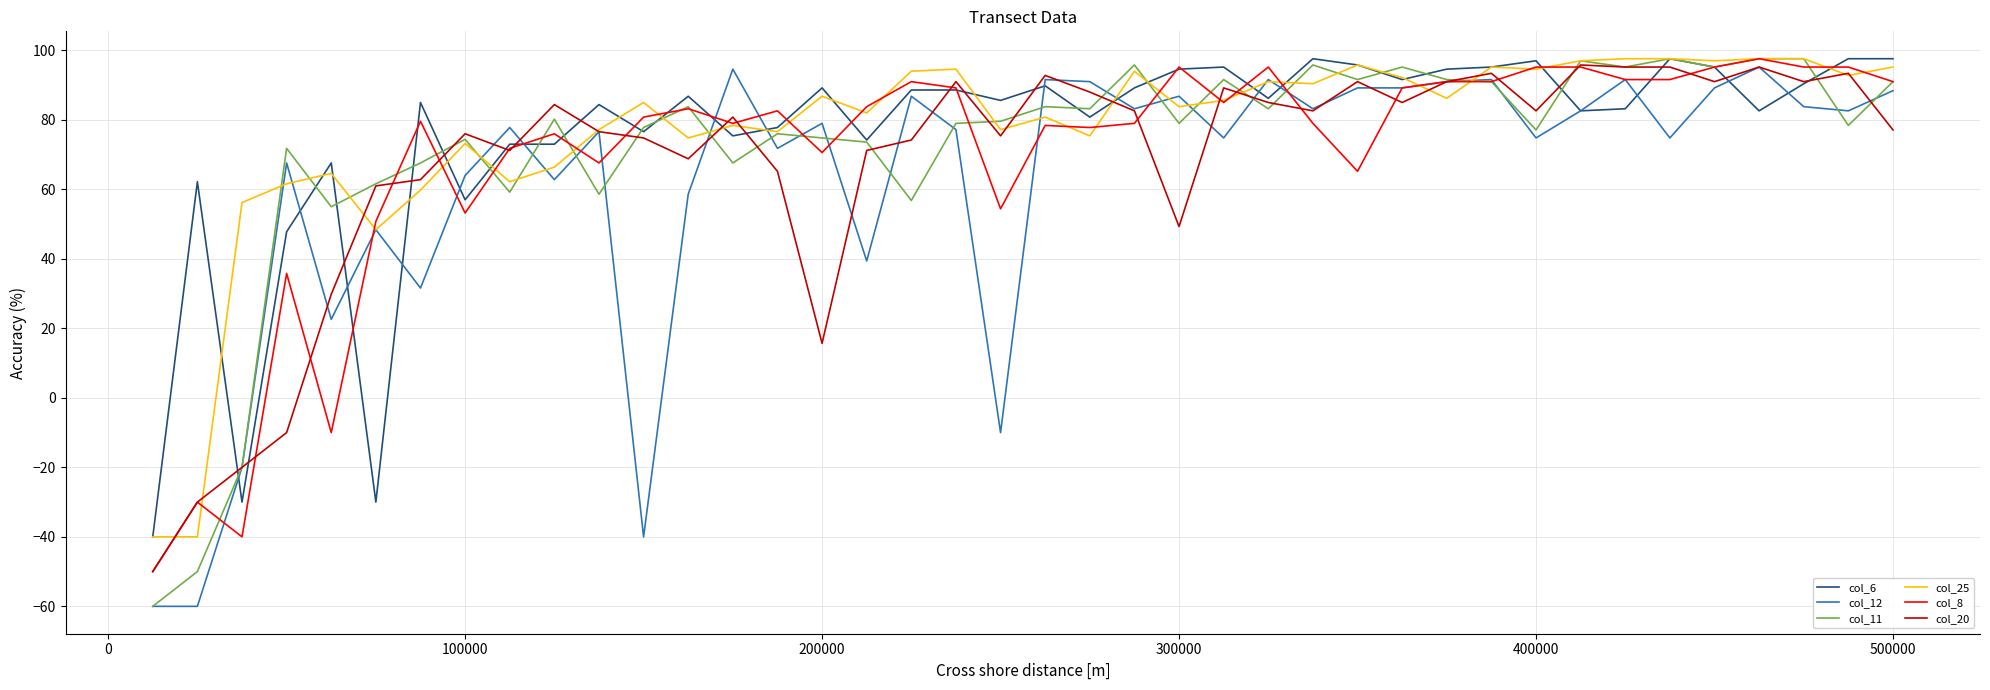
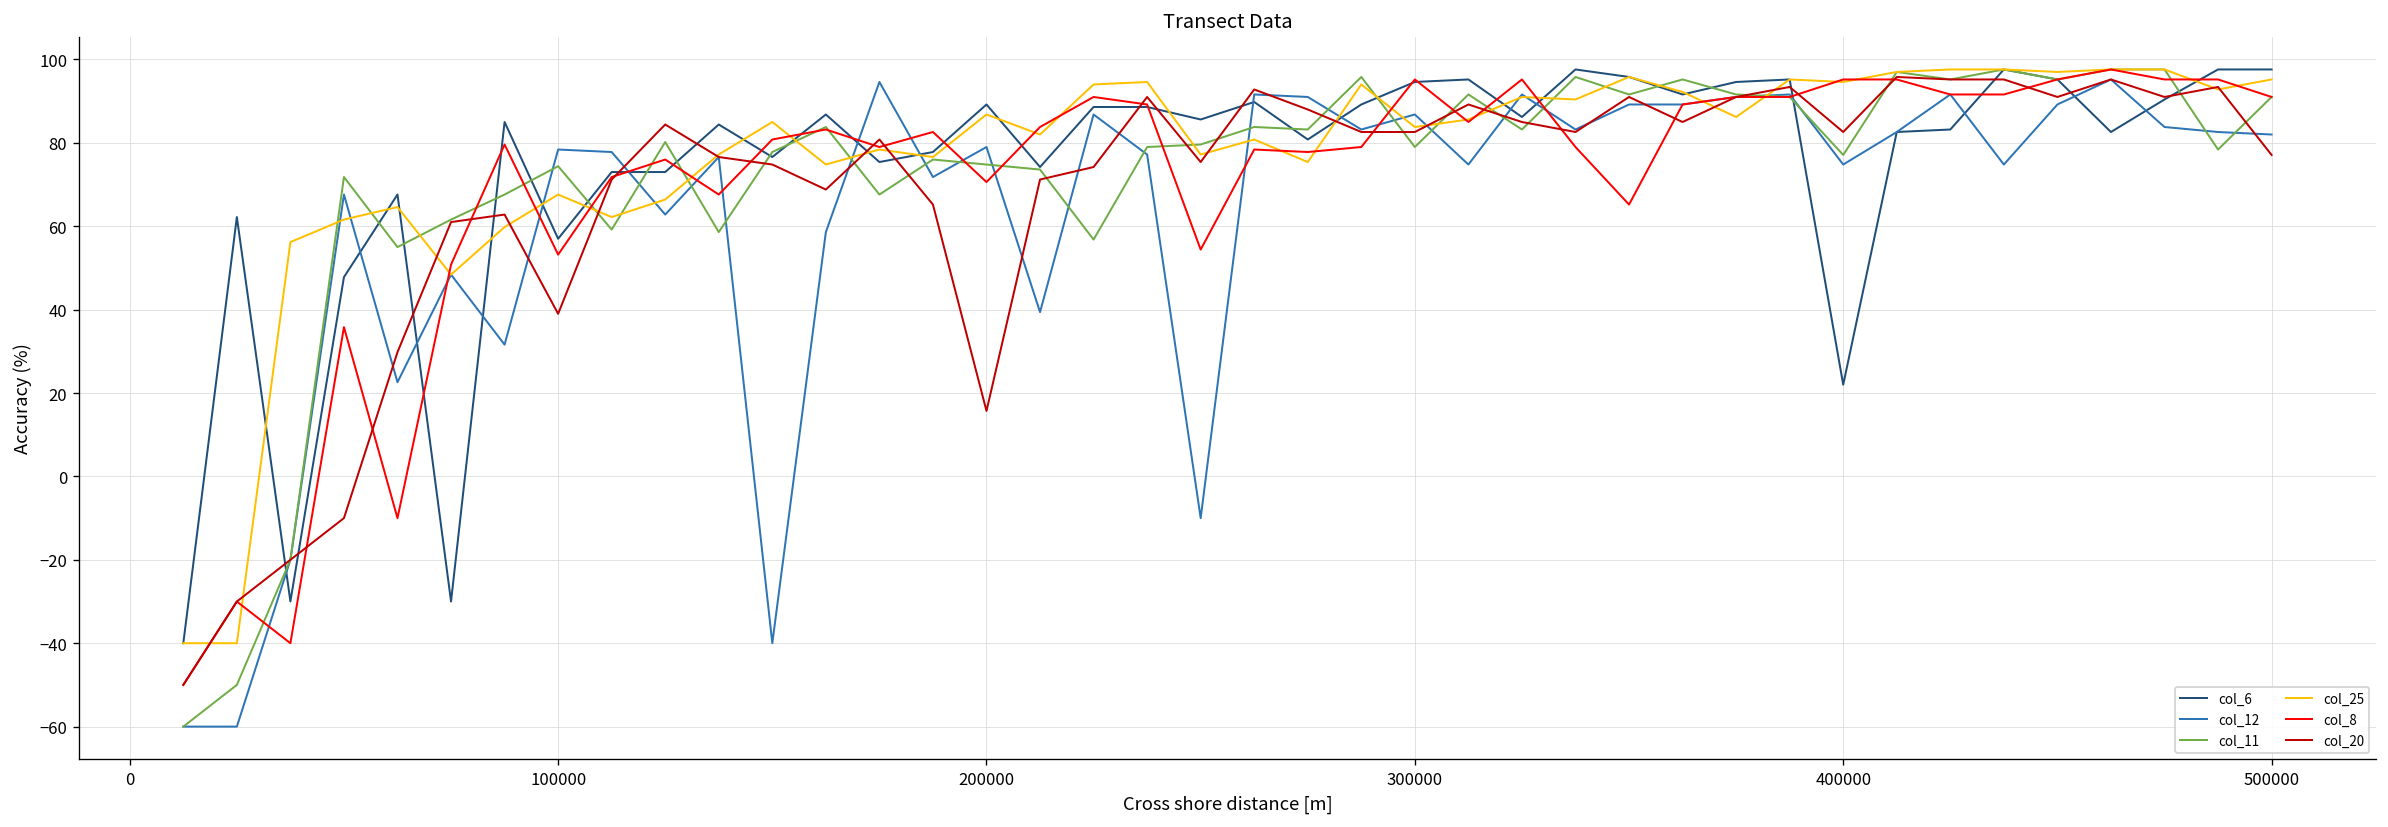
  {
    "col_6": {
      "100000": 57,
      "200000": 89,
-     "400000": 97,
+     "400000": 22,
      "500000": 98
    },
    "col_12": {
-     "100000": 64,
+     "100000": 78,
      "200000": 79,
      "300000": 87,
      "400000": 75,
-     "500000": 88
+     "500000": 82
    },
    "col_11": {
      "100000": 74,
      "200000": 75,
      "300000": 79,
      "400000": 77
    },
    "col_25": {
-     "100000": 73,
+     "100000": 68,
      "200000": 87,
      "300000": 84,
      "500000": 95
    },
    "col_8": {
      "100000": 53,
      "200000": 71
    },
    "col_20": {
-     "100000": 76,
+     "100000": 39,
      "200000": 16,
-     "300000": 49,
+     "300000": 83,
      "400000": 83,
      "500000": 77
    }
  }
